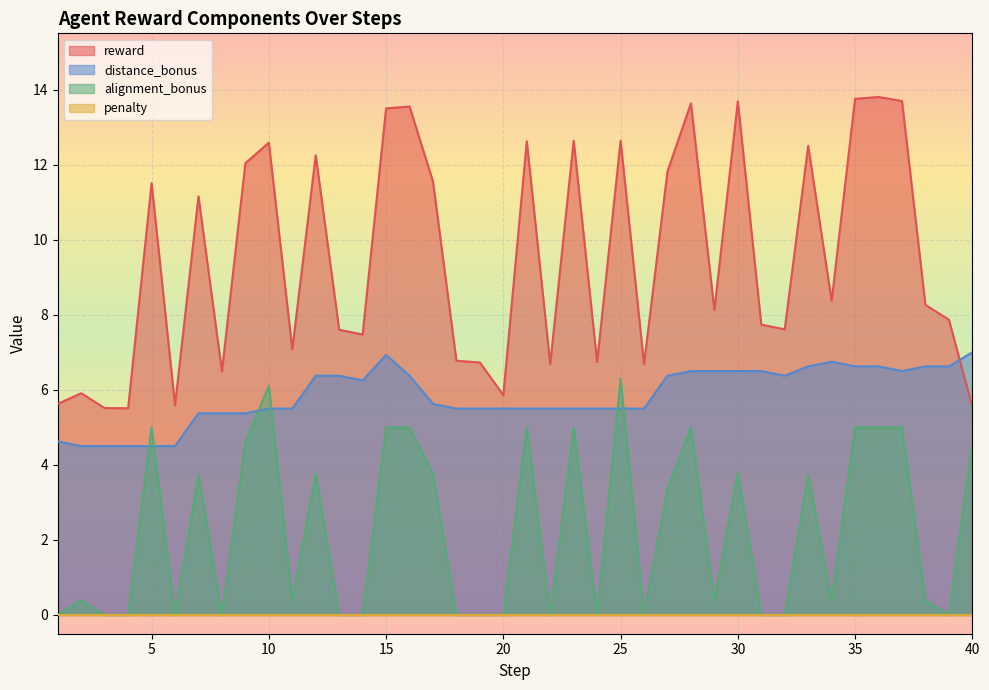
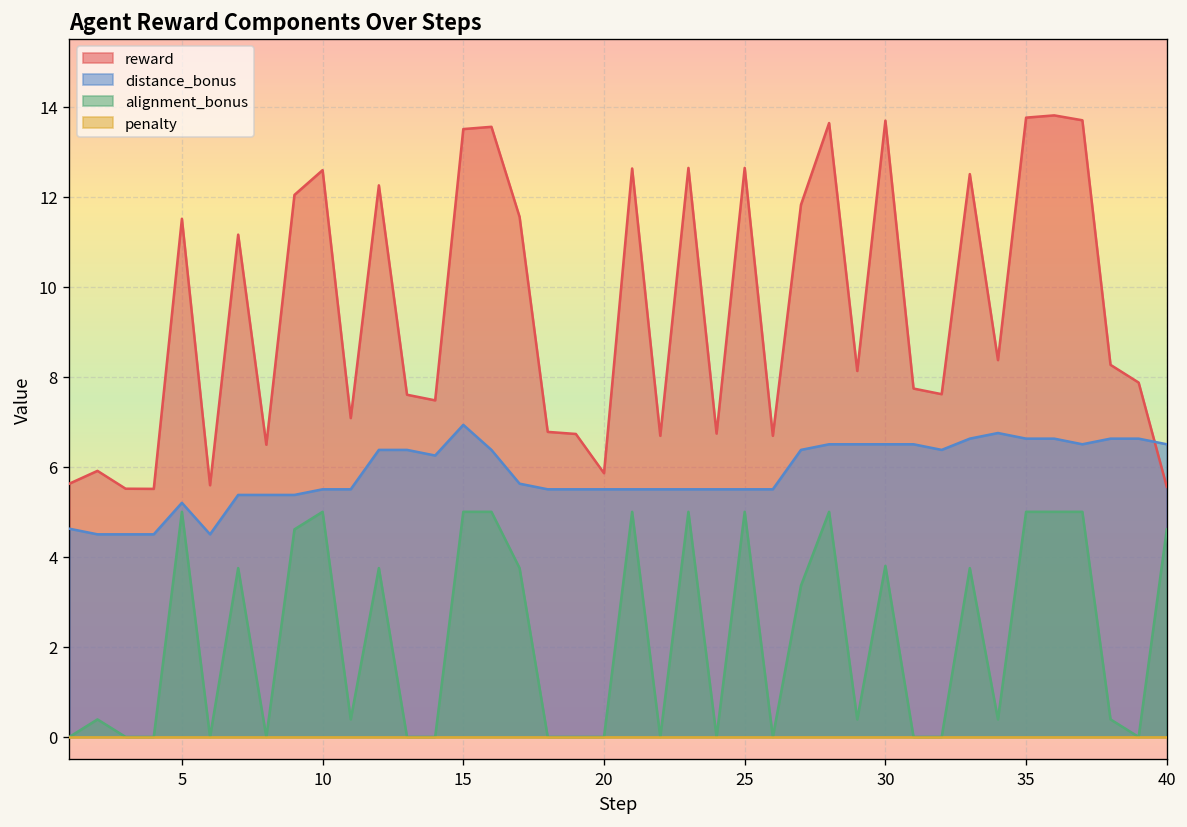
  {
    "reward": {
      "5": 11.5,
      "10": 12.6,
      "15": 13.5,
      "20": 5.9,
      "25": 12.6,
      "30": 13.7,
      "35": 13.8,
      "40": 5.6
    },
    "distance_bonus": {
-     "5": 4.5,
+     "5": 5.2,
      "10": 5.5,
      "15": 6.9,
      "20": 5.5,
      "25": 5.5,
      "30": 6.5,
      "35": 6.6,
-     "40": 7.0
+     "40": 6.5
    },
    "alignment_bonus": {
      "5": 5.0,
-     "10": 6.1,
+     "10": 5.0,
      "15": 5.0,
-     "25": 6.3,
+     "25": 5.0,
      "30": 3.8,
      "35": 5.0,
      "40": 4.6
    },
    "penalty": {
      "5": 0.0,
      "10": 0.0,
      "15": 0.0,
      "25": 0.0,
      "30": 0.0,
      "35": 0.0,
      "40": 0.0
    }
  }
